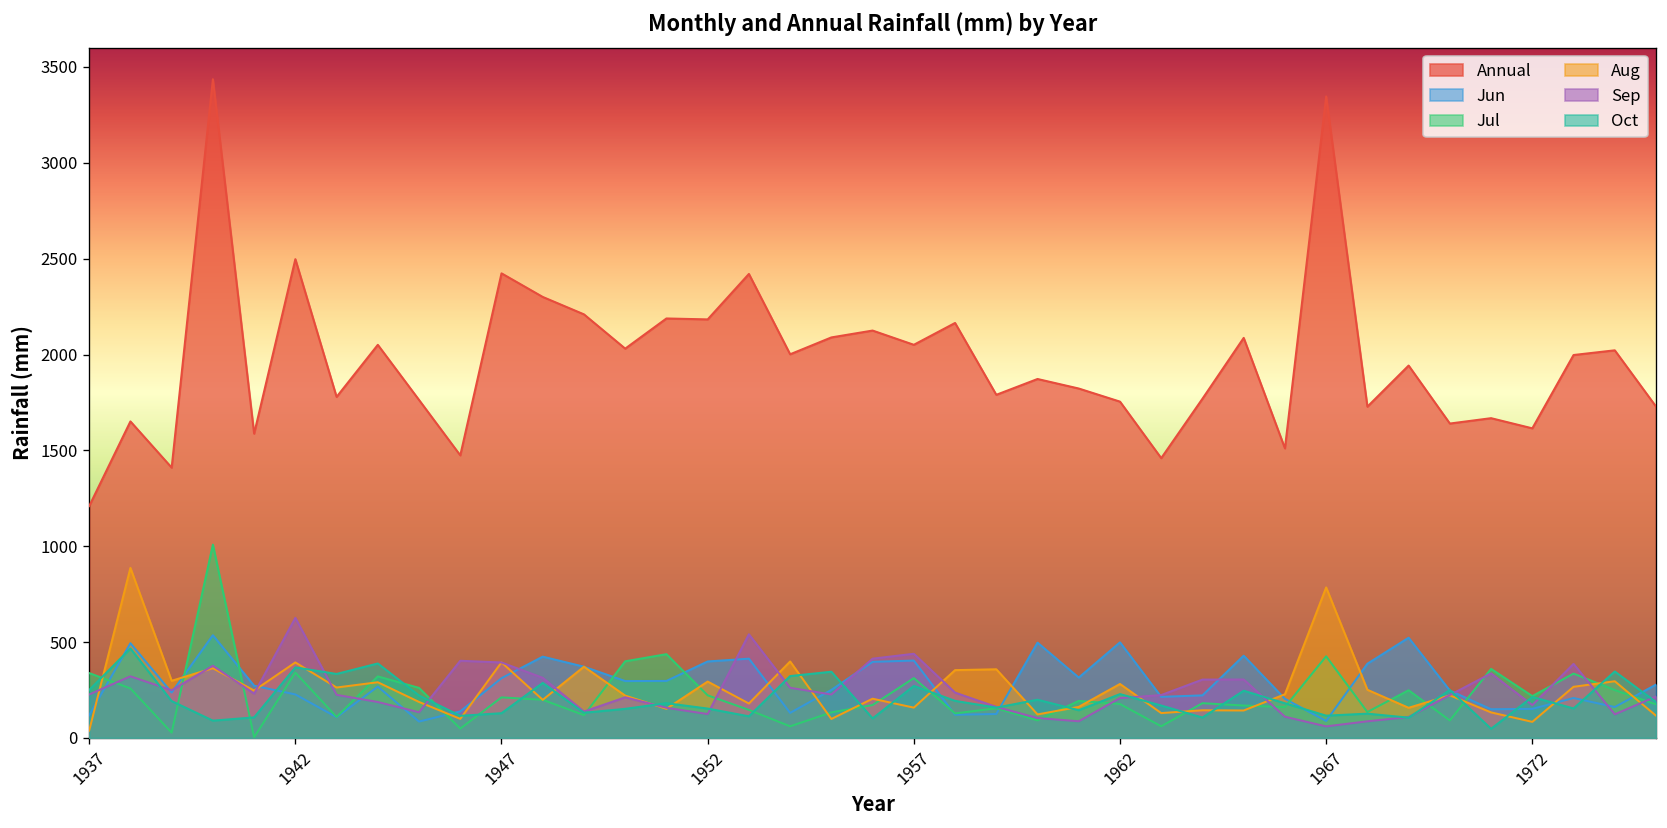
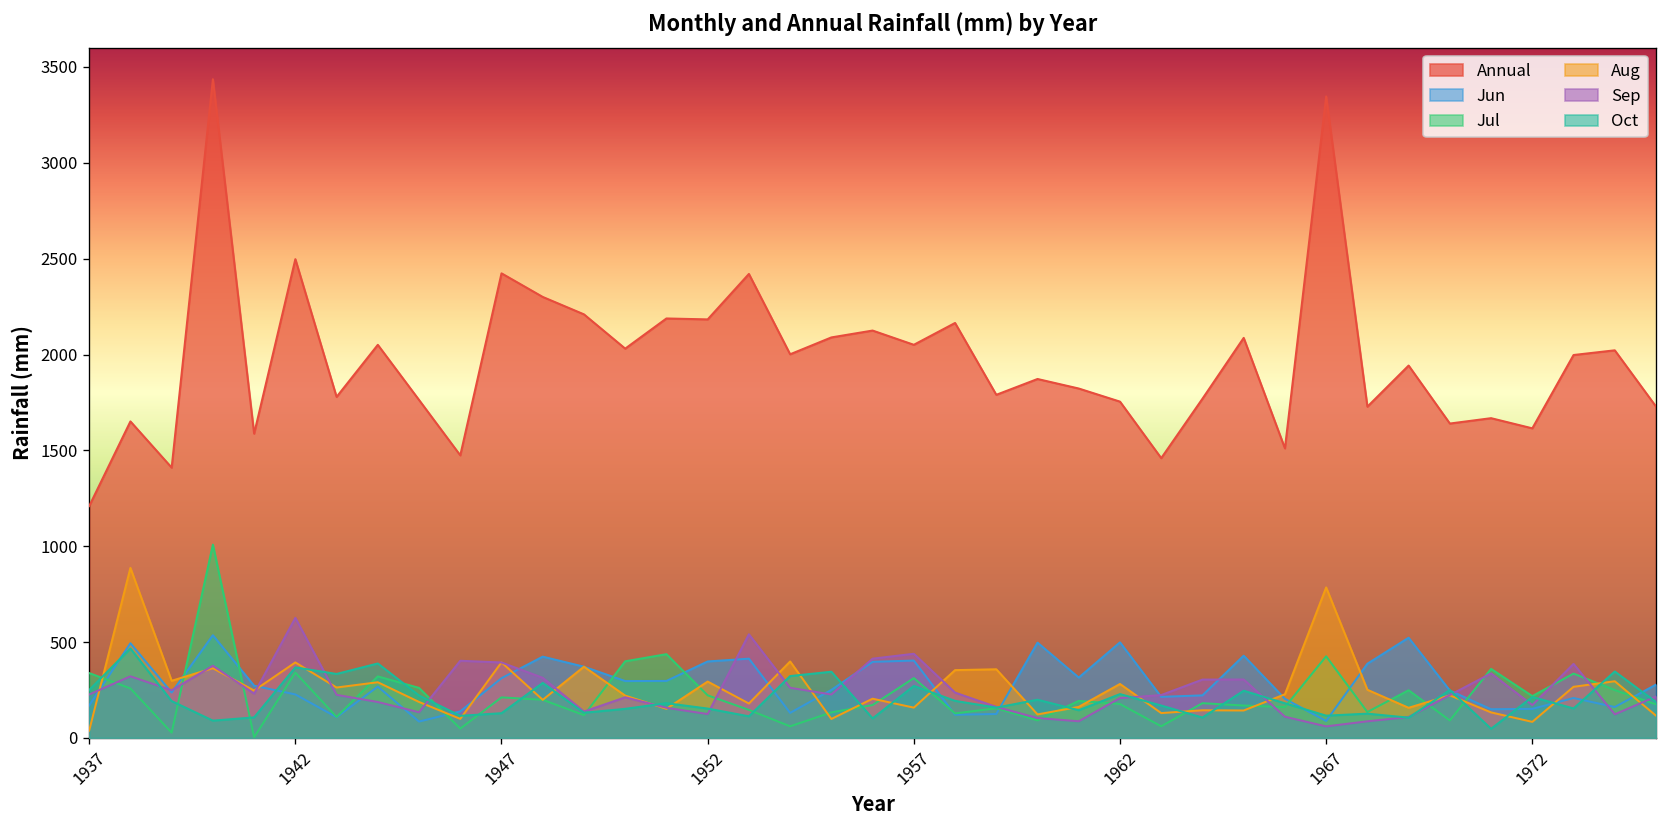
  {
    "Annual": {
      "1937": 1210,
      "1942": 2500,
      "1947": 2420,
      "1952": 2180,
      "1957": 2050,
      "1962": 1750,
      "1967": 3350,
      "1972": 1620
    },
    "Jun": {
-     "1937": 120,
+     "1937": 170,
      "1942": 230,
      "1947": 310,
      "1952": 400,
      "1957": 400,
      "1962": 500,
      "1967": 90,
      "1972": 150
    },
    "Aug": {
      "1937": 40,
      "1942": 390,
      "1952": 290,
      "1957": 160,
      "1962": 280,
      "1967": 790,
      "1972": 80
    },
    "Sep": {
      "1937": 230,
      "1942": 630,
      "1952": 120,
      "1957": 440,
      "1962": 210,
      "1967": 60,
      "1972": 170
    }
  }
